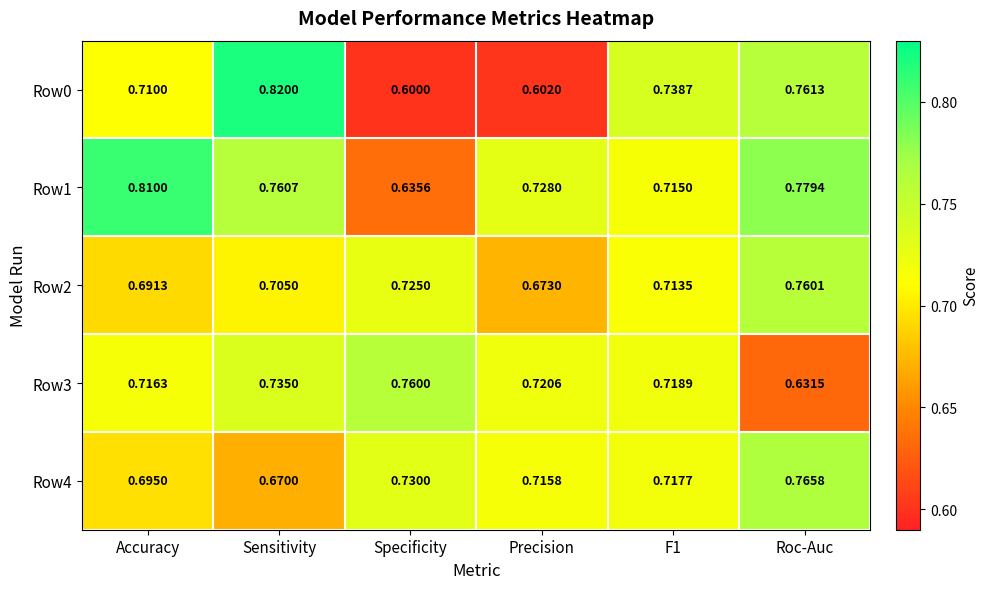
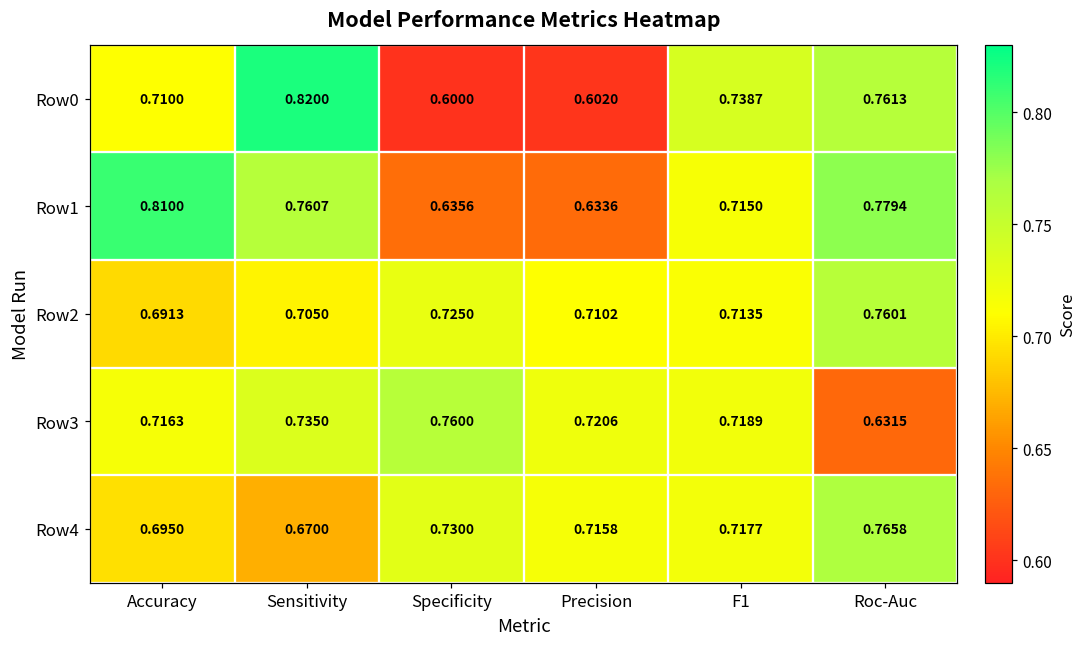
  {
    "Row0": {
      "Accuracy": 0.7100,
      "Sensitivity": 0.8200,
      "Specificity": 0.6000,
      "Precision": 0.6020,
      "F1": 0.7387,
      "Roc-Auc": 0.7613
    },
    "Row1": {
      "Accuracy": 0.8100,
      "Sensitivity": 0.7607,
      "Specificity": 0.6356,
-     "Precision": 0.7280,
+     "Precision": 0.6336,
      "F1": 0.7150,
      "Roc-Auc": 0.7794
    },
    "Row2": {
      "Accuracy": 0.6913,
      "Sensitivity": 0.7050,
      "Specificity": 0.7250,
-     "Precision": 0.6730,
+     "Precision": 0.7102,
      "F1": 0.7135,
      "Roc-Auc": 0.7601
    },
    "Row3": {
      "Accuracy": 0.7163,
      "Sensitivity": 0.7350,
      "Specificity": 0.7600,
      "Precision": 0.7206,
      "F1": 0.7189,
      "Roc-Auc": 0.6315
    },
    "Row4": {
      "Accuracy": 0.6950,
      "Sensitivity": 0.6700,
      "Specificity": 0.7300,
      "Precision": 0.7158,
      "F1": 0.7177,
      "Roc-Auc": 0.7658
    }
  }
